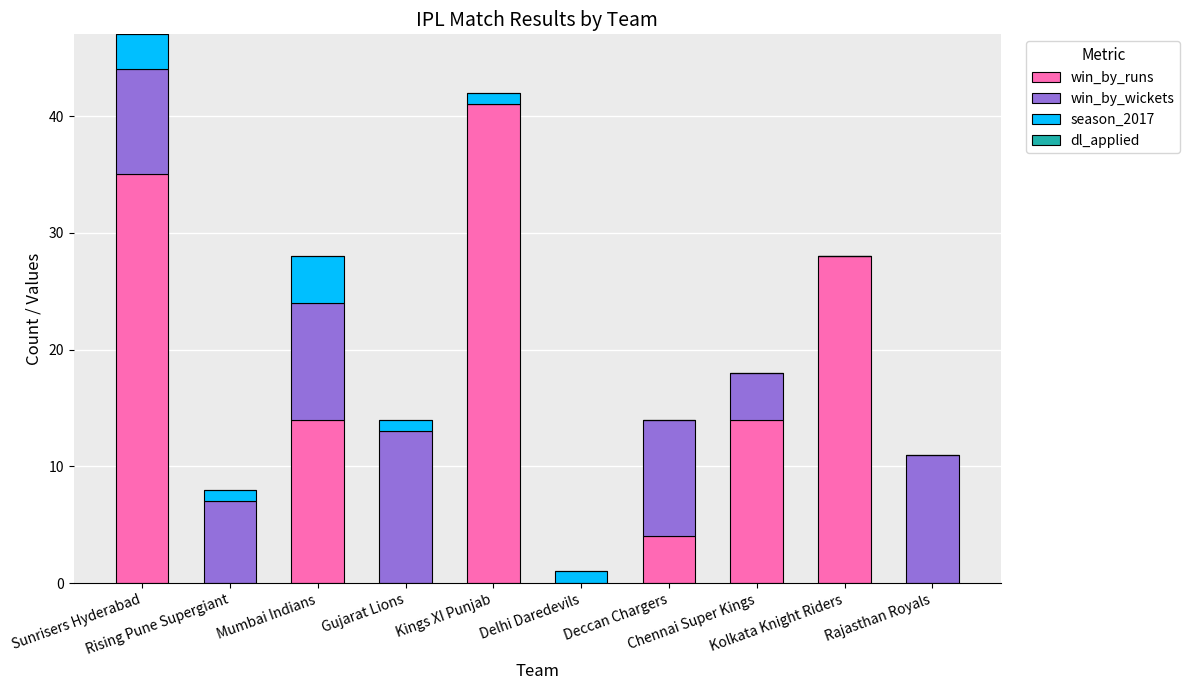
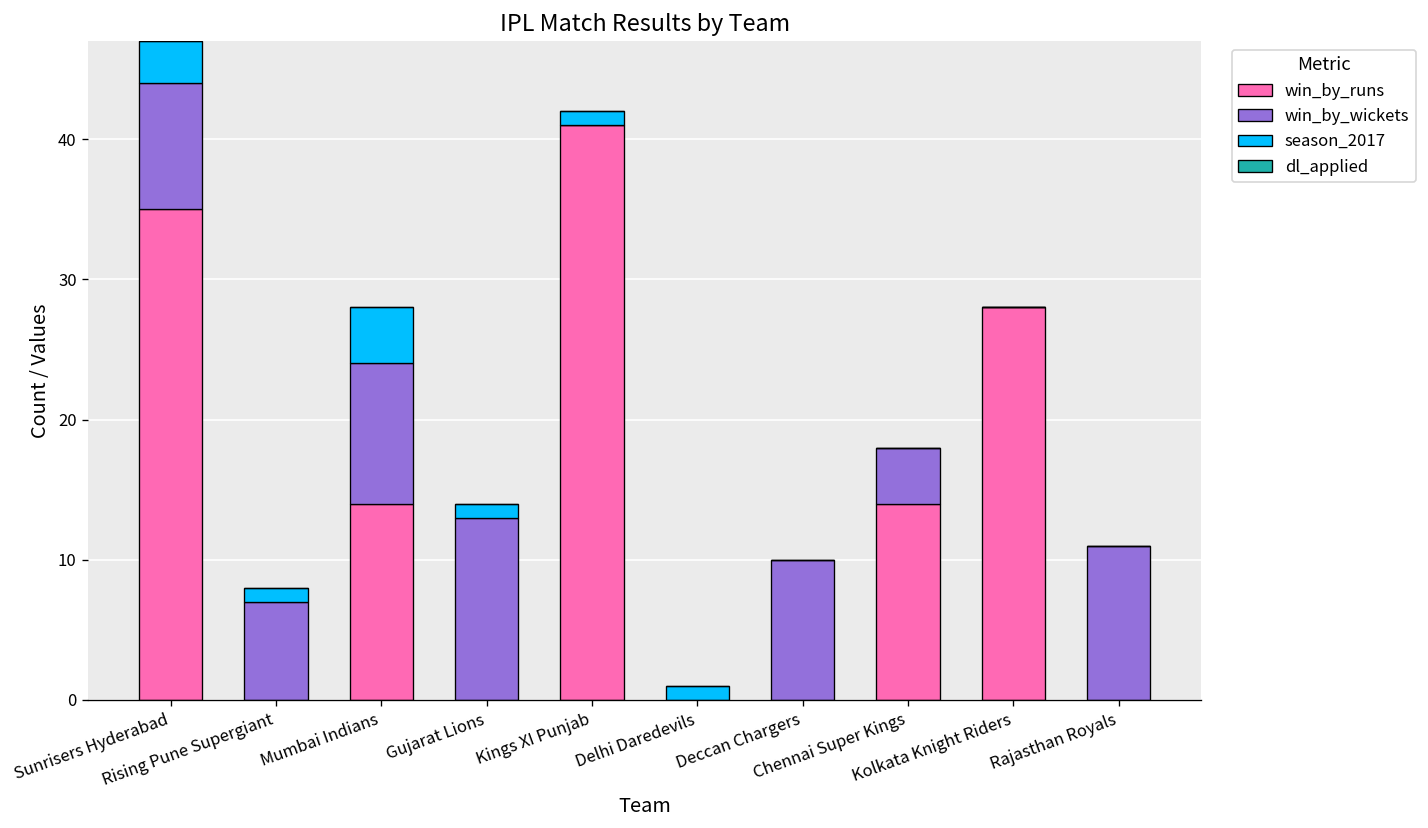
  {
    "win_by_runs": {
      "Sunrisers Hyderabad": 35,
      "Rising Pune Supergiant": 0,
      "Mumbai Indians": 14,
      "Gujarat Lions": 0,
      "Kings XI Punjab": 41,
      "Delhi Daredevils": 0,
-     "Deccan Chargers": 4,
+     "Deccan Chargers": 0,
      "Chennai Super Kings": 14,
      "Kolkata Knight Riders": 28,
      "Rajasthan Royals": 0
    },
    "win_by_wickets": {
      "Sunrisers Hyderabad": 9,
      "Rising Pune Supergiant": 7,
      "Mumbai Indians": 10,
      "Gujarat Lions": 13,
      "Kings XI Punjab": 0,
      "Delhi Daredevils": 0,
      "Deccan Chargers": 10,
      "Chennai Super Kings": 4,
      "Kolkata Knight Riders": 0,
      "Rajasthan Royals": 11
    },
    "dl_applied": {
      "Deccan Chargers": 0,
      "Chennai Super Kings": 0,
      "Kolkata Knight Riders": 0,
      "Rajasthan Royals": 0
    }
  }
